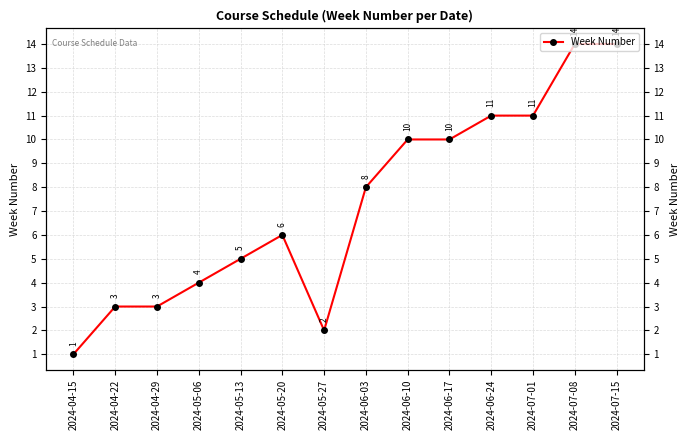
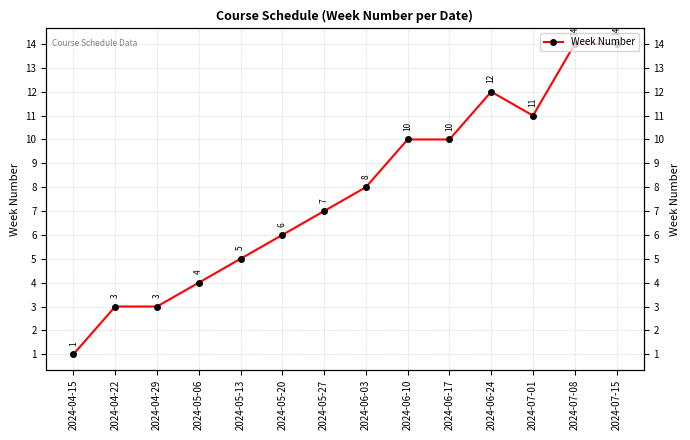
  {
    "2024-04-15": 1,
    "2024-04-22": 3,
    "2024-04-29": 3,
    "2024-05-06": 4,
    "2024-05-13": 5,
    "2024-05-20": 6,
-   "2024-05-27": 2,
+   "2024-05-27": 7,
    "2024-06-03": 8,
    "2024-06-10": 10,
    "2024-06-17": 10,
-   "2024-06-24": 11,
+   "2024-06-24": 12,
    "2024-07-01": 11
  }
